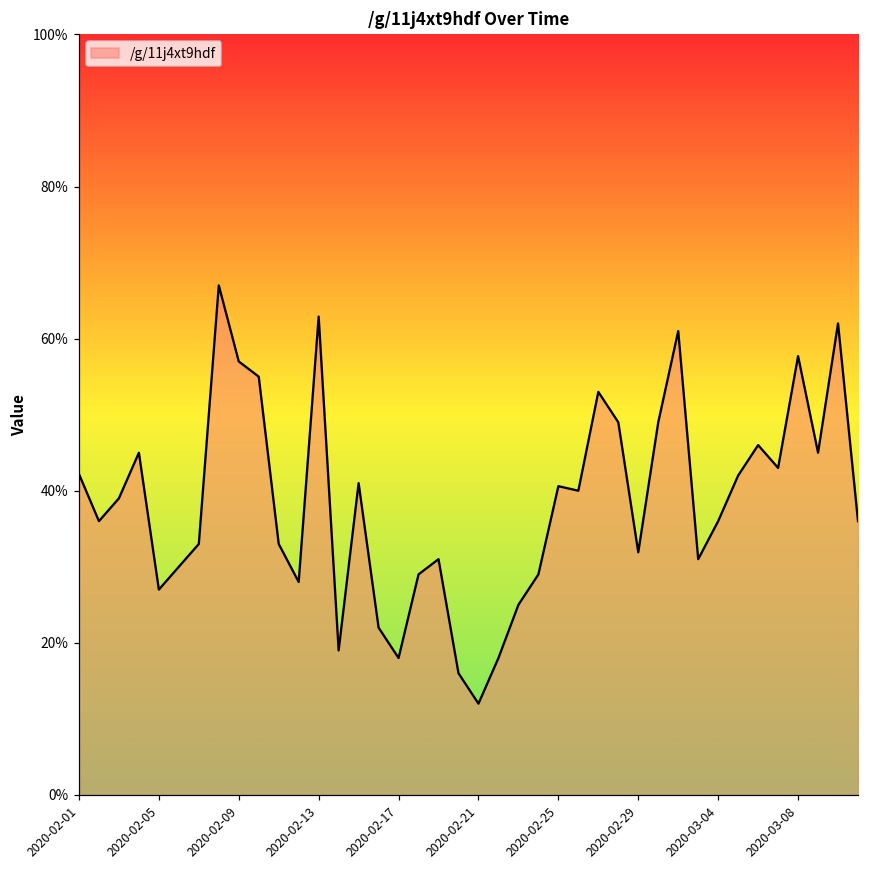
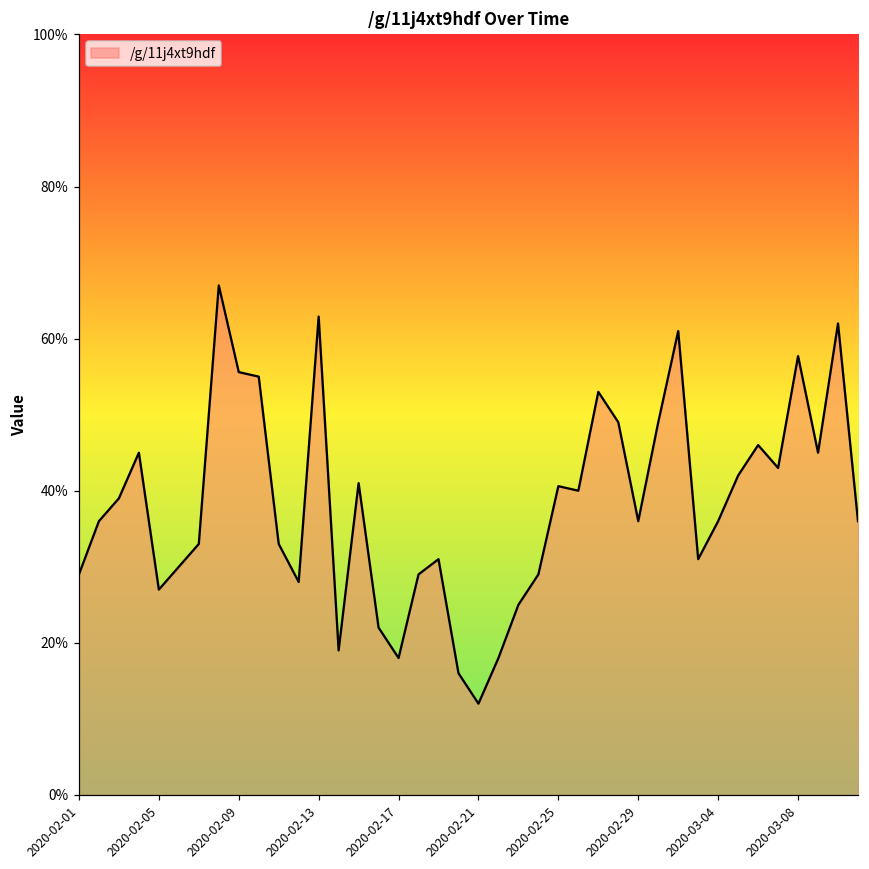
  {
-   "2020-02-01": "42%",
+   "2020-02-01": "29%",
    "2020-02-05": "27%",
-   "2020-02-09": "57%",
+   "2020-02-09": "56%",
    "2020-02-13": "63%",
    "2020-02-17": "18%",
    "2020-02-21": "12%",
    "2020-02-25": "41%",
-   "2020-02-29": "32%",
+   "2020-02-29": "36%",
    "2020-03-04": "36%",
    "2020-03-08": "58%"
  }
